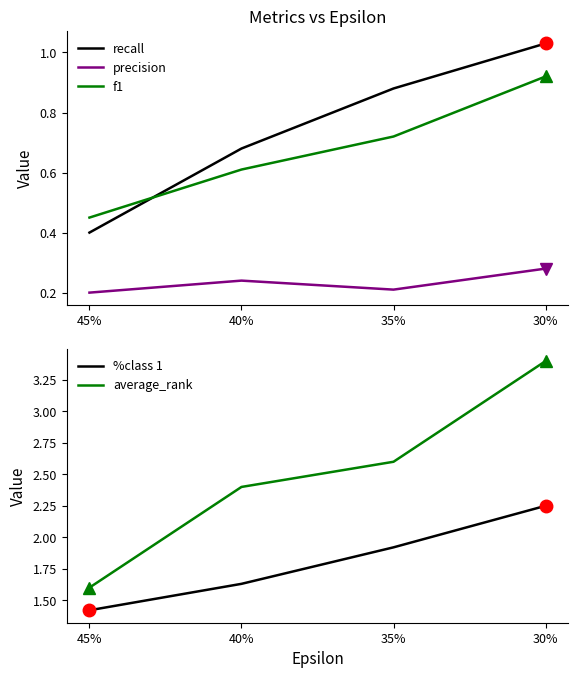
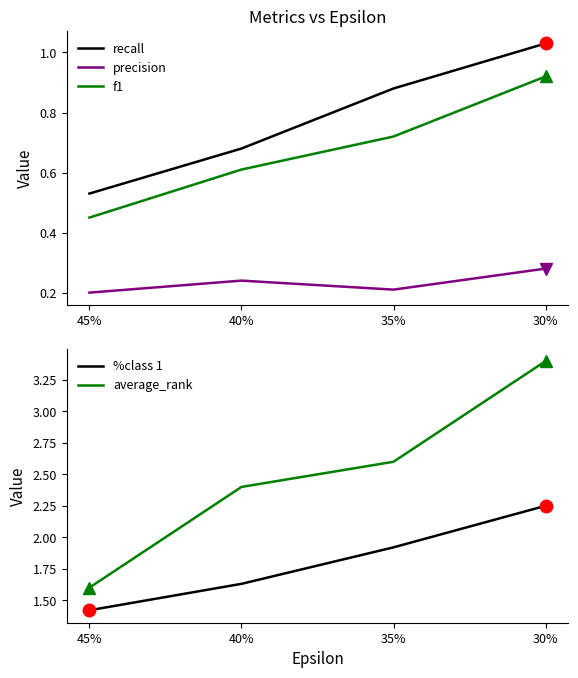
  {
    "Metrics vs Epsilon": {
      "recall": {
-       "45%": 0.40,
+       "45%": 0.53,
        "40%": 0.68,
        "35%": 0.88
      }
    }
  }
